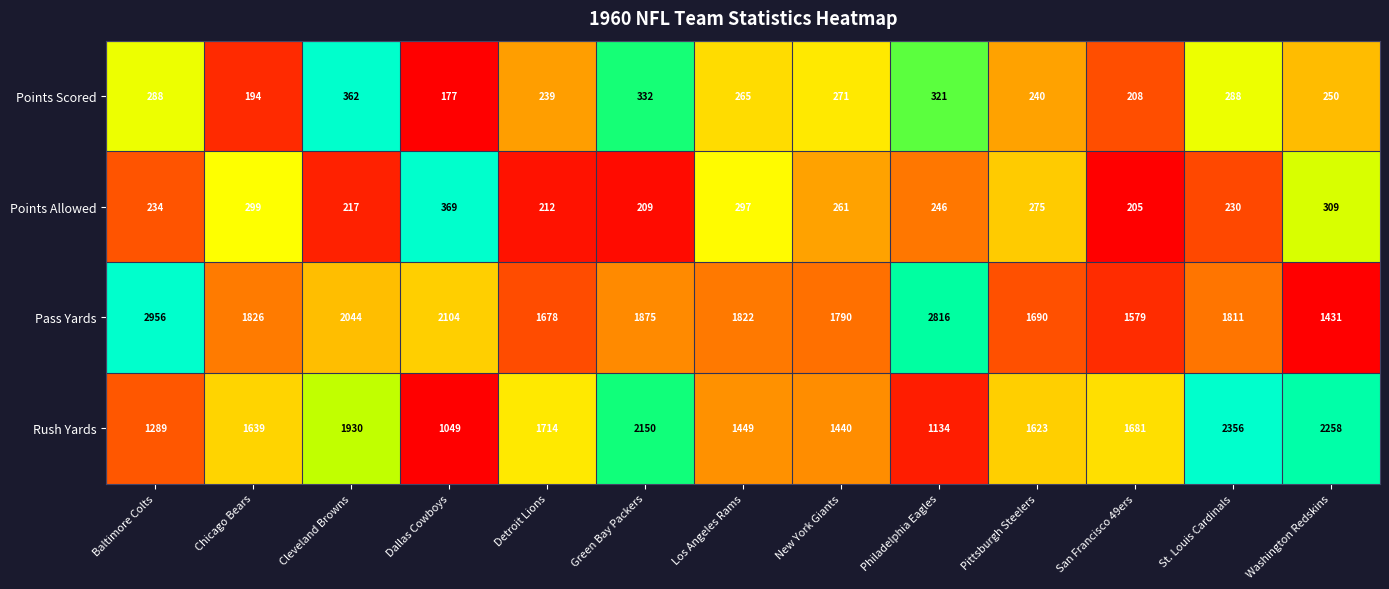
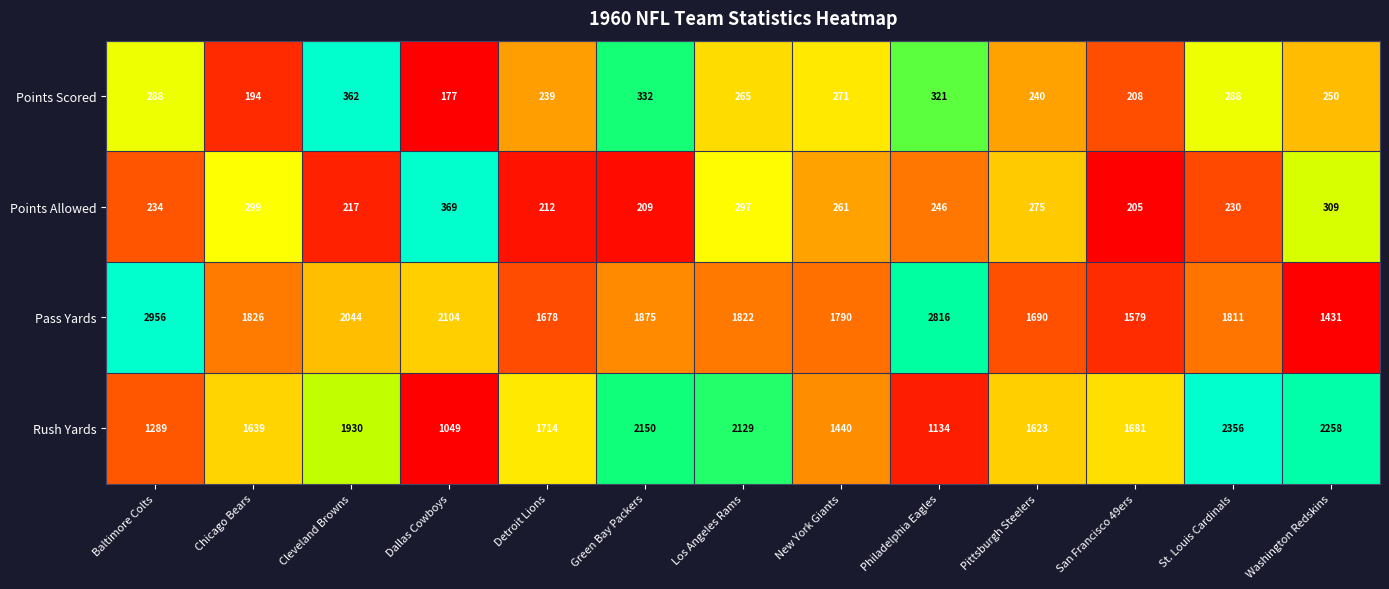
  {
    "Points Scored": {
      "Baltimore Colts": 288,
      "Chicago Bears": 194,
      "Cleveland Browns": 362,
      "Dallas Cowboys": 177,
      "Detroit Lions": 239,
      "Green Bay Packers": 332,
      "Los Angeles Rams": 265,
      "New York Giants": 271,
      "Philadelphia Eagles": 321,
      "Pittsburgh Steelers": 240,
      "San Francisco 49ers": 208,
      "St. Louis Cardinals": 288,
      "Washington Redskins": 250
    },
    "Points Allowed": {
      "Baltimore Colts": 234,
      "Chicago Bears": 299,
      "Cleveland Browns": 217,
      "Dallas Cowboys": 369,
      "Detroit Lions": 212,
      "Green Bay Packers": 209,
      "Los Angeles Rams": 297,
      "New York Giants": 261,
      "Philadelphia Eagles": 246,
      "Pittsburgh Steelers": 275,
      "San Francisco 49ers": 205,
      "St. Louis Cardinals": 230,
      "Washington Redskins": 309
    },
    "Pass Yards": {
      "Baltimore Colts": 2956,
      "Chicago Bears": 1826,
      "Cleveland Browns": 2044,
      "Dallas Cowboys": 2104,
      "Detroit Lions": 1678,
      "Green Bay Packers": 1875,
      "Los Angeles Rams": 1822,
      "New York Giants": 1790,
      "Philadelphia Eagles": 2816,
      "Pittsburgh Steelers": 1690,
      "San Francisco 49ers": 1579,
      "St. Louis Cardinals": 1811,
      "Washington Redskins": 1431
    },
    "Rush Yards": {
      "Baltimore Colts": 1289,
      "Chicago Bears": 1639,
      "Cleveland Browns": 1930,
      "Dallas Cowboys": 1049,
      "Detroit Lions": 1714,
      "Green Bay Packers": 2150,
-     "Los Angeles Rams": 1449,
+     "Los Angeles Rams": 2129,
      "New York Giants": 1440,
      "Philadelphia Eagles": 1134,
      "Pittsburgh Steelers": 1623,
      "San Francisco 49ers": 1681,
      "St. Louis Cardinals": 2356,
      "Washington Redskins": 2258
    }
  }
